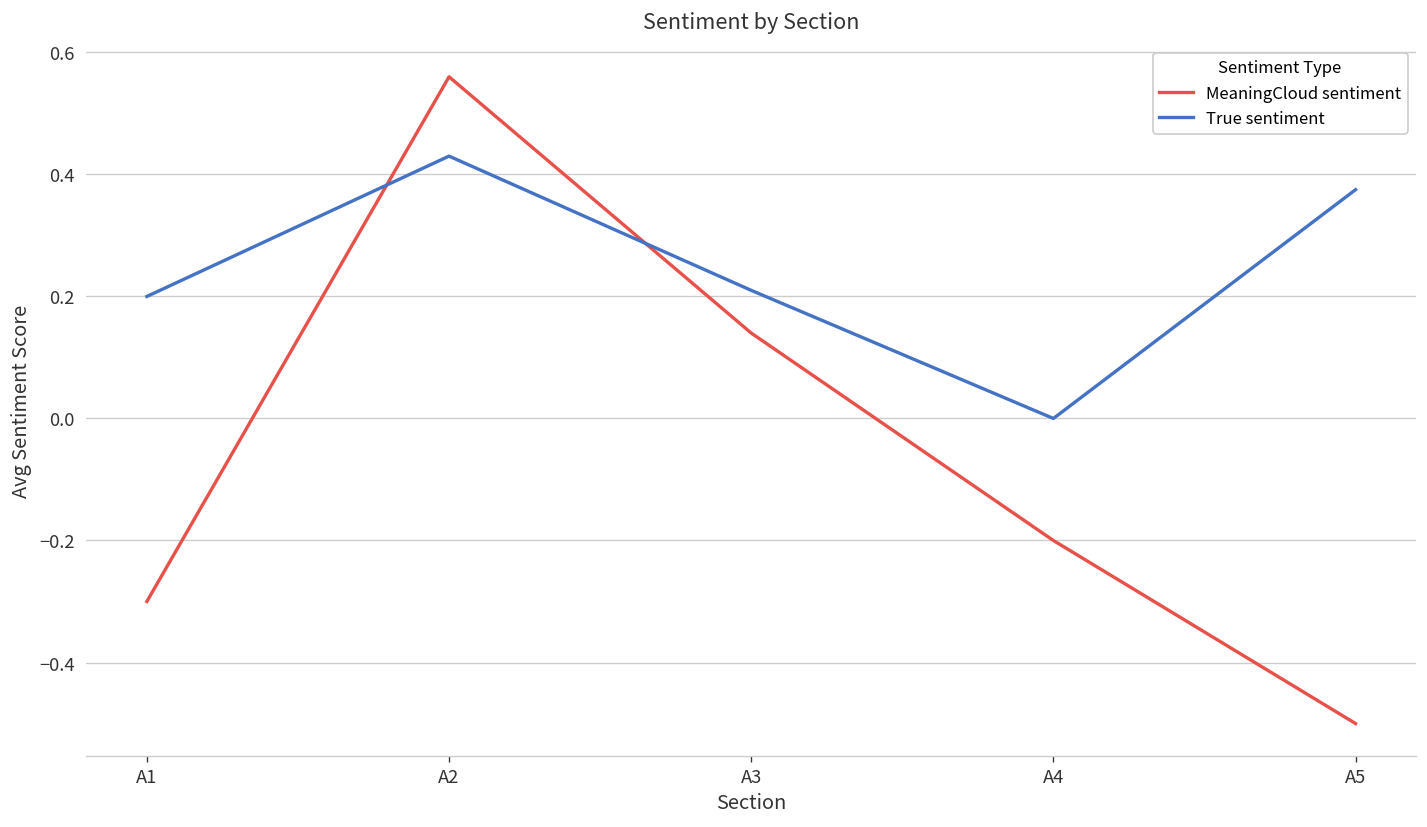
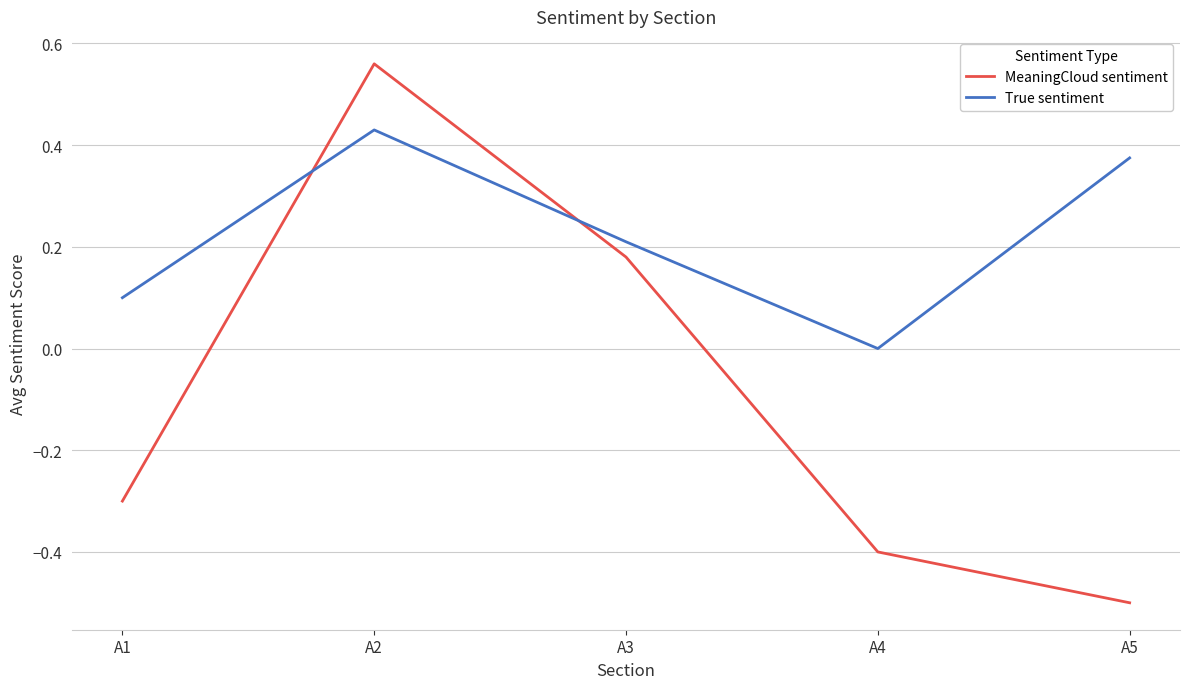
  {
    "MeaningCloud sentiment": {
      "A1": -0.30,
      "A2": 0.56,
-     "A3": 0.14,
-     "A4": -0.2,
+     "A3": 0.18,
+     "A4": -0.4,
      "A5": -0.50
    },
    "True sentiment": {
-     "A1": 0.2,
+     "A1": 0.1,
      "A2": 0.43,
      "A3": 0.21,
      "A4": 0.0,
      "A5": 0.38
    }
  }
